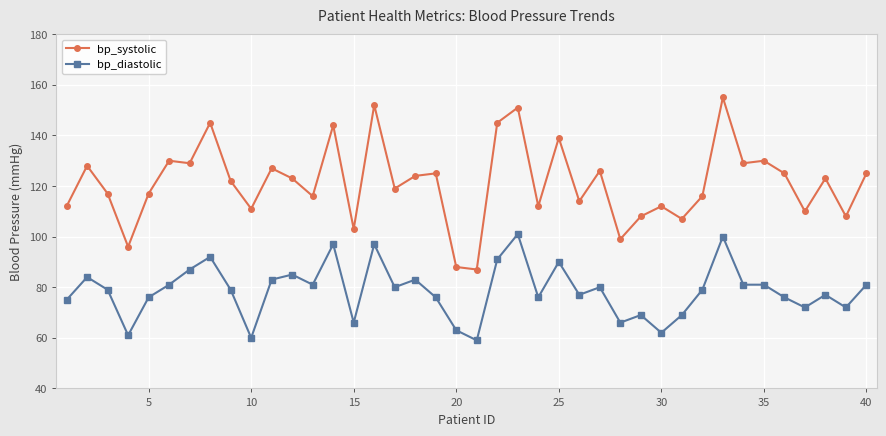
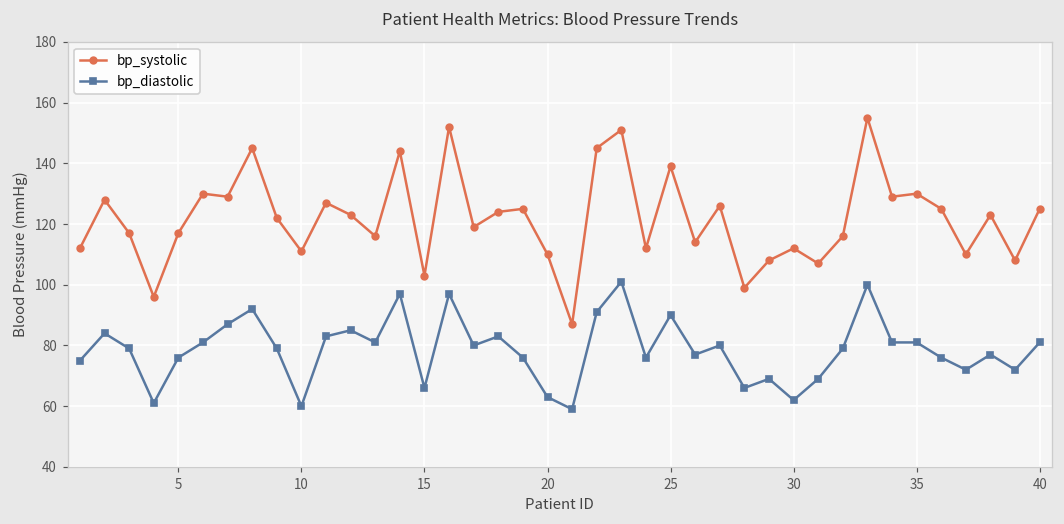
  {
    "bp_systolic": {
      "5": 117,
      "10": 111,
      "15": 103,
-     "20": 88,
+     "20": 110,
      "25": 139,
      "30": 112,
      "35": 130,
      "40": 125
    },
    "bp_diastolic": {
      "5": 76,
      "10": 60,
      "15": 66,
      "20": 63,
      "25": 90,
      "30": 62,
      "35": 81,
      "40": 81
    }
  }
